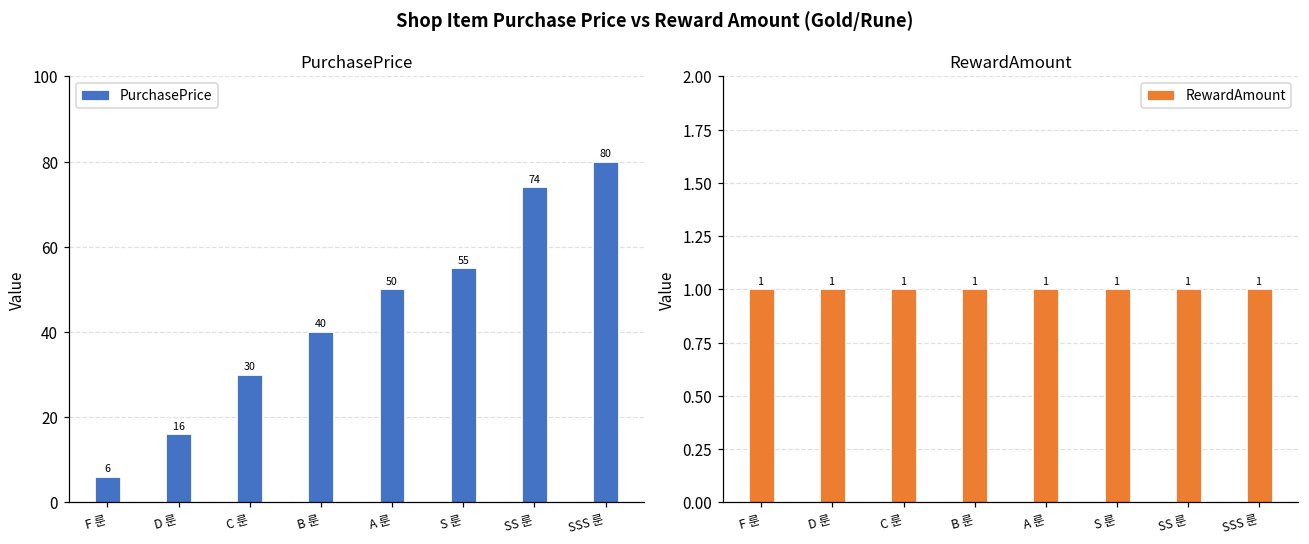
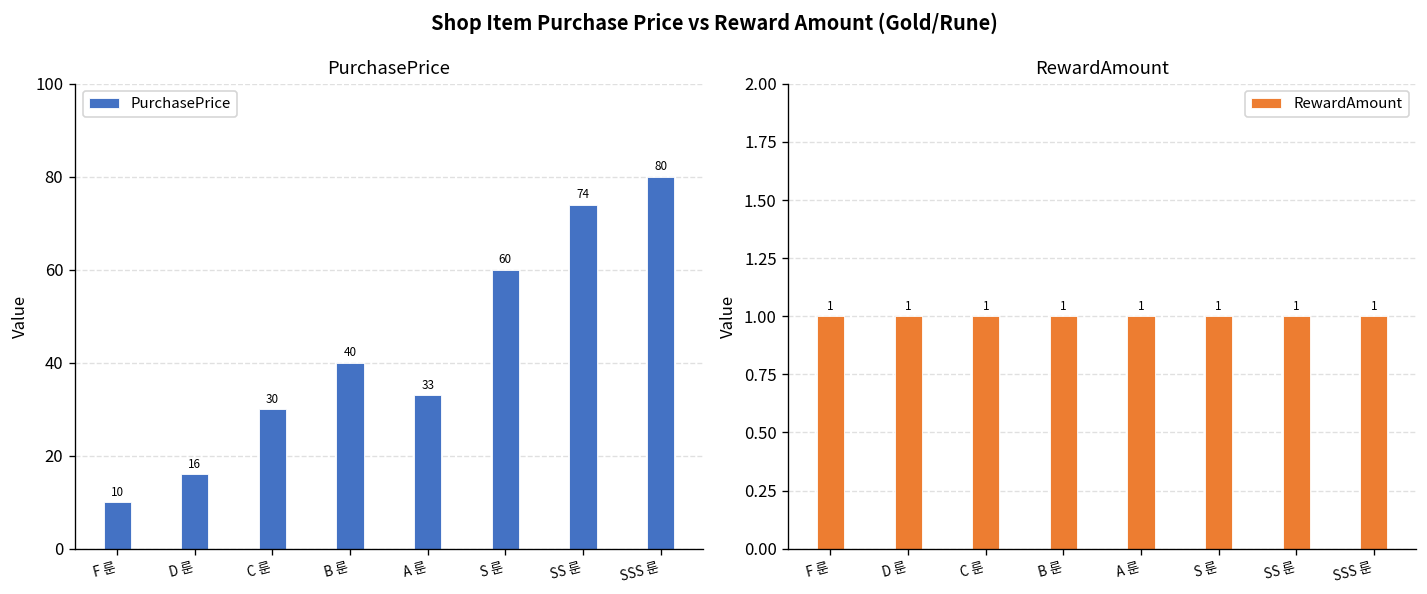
  {
    "PurchasePrice": {
-     "F 룬": 6,
+     "F 룬": 10,
      "D 룬": 16,
      "C 룬": 30,
      "B 룬": 40,
-     "A 룬": 50,
-     "S 룬": 55,
+     "A 룬": 33,
+     "S 룬": 60,
      "SS 룬": 74,
      "SSS 룬": 80
    },
    "RewardAmount": {
      "F 룬": 1,
      "D 룬": 1,
      "C 룬": 1,
      "B 룬": 1,
      "A 룬": 1,
      "S 룬": 1,
      "SS 룬": 1,
      "SSS 룬": 1
    }
  }
